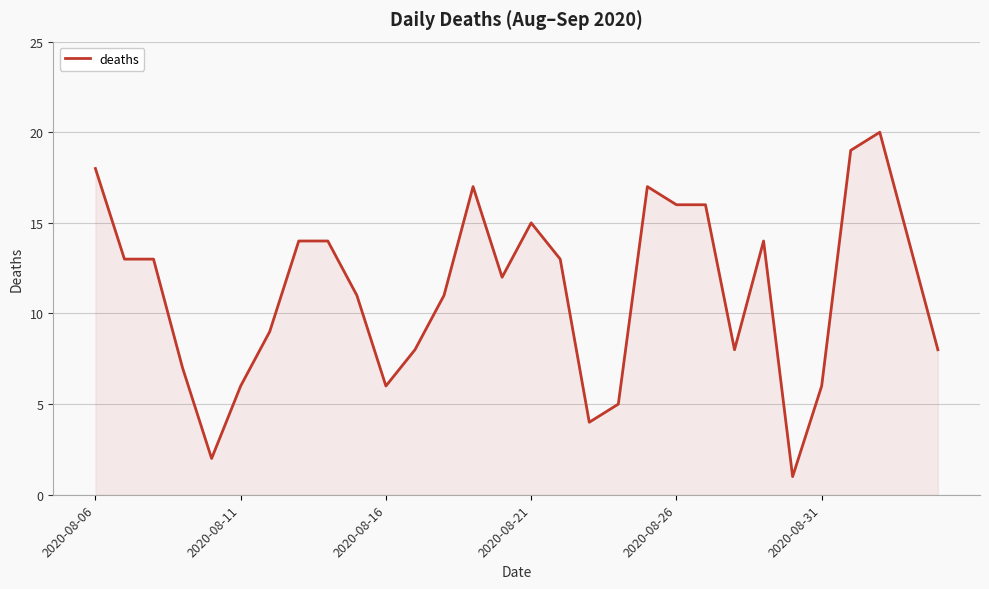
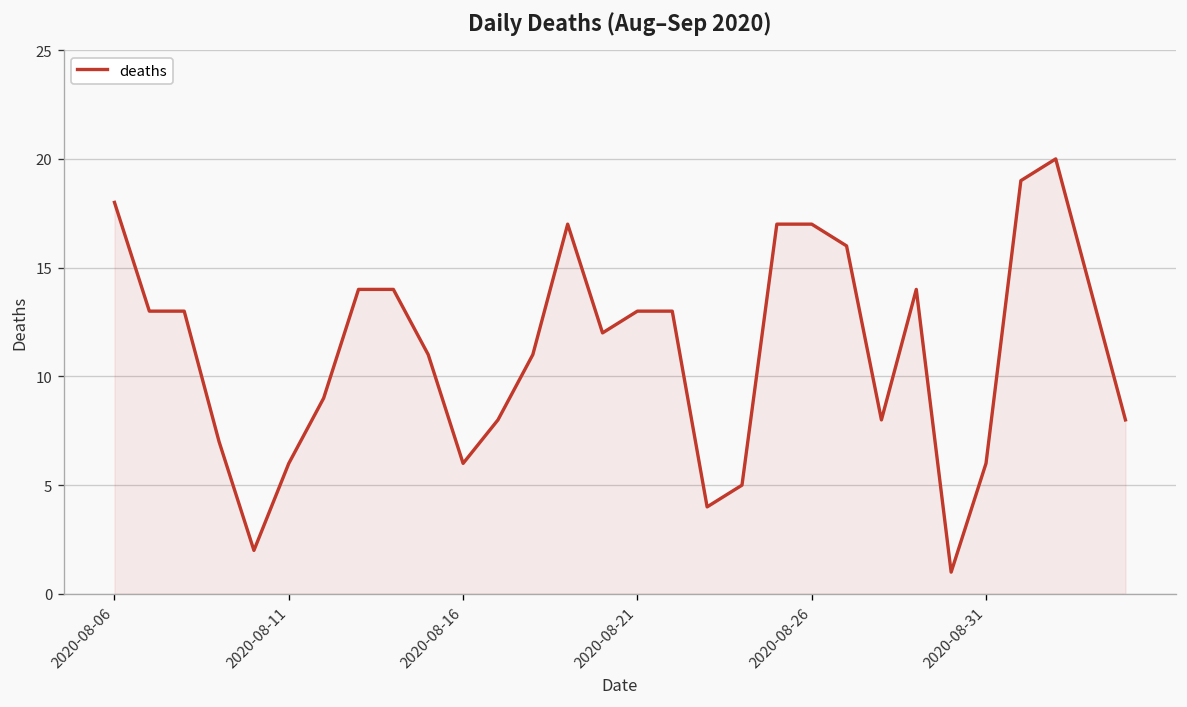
  {
    "2020-08-06": 18,
    "2020-08-11": 6,
    "2020-08-16": 6,
-   "2020-08-21": 15,
-   "2020-08-26": 16,
+   "2020-08-21": 13,
+   "2020-08-26": 17,
    "2020-08-31": 6
  }
